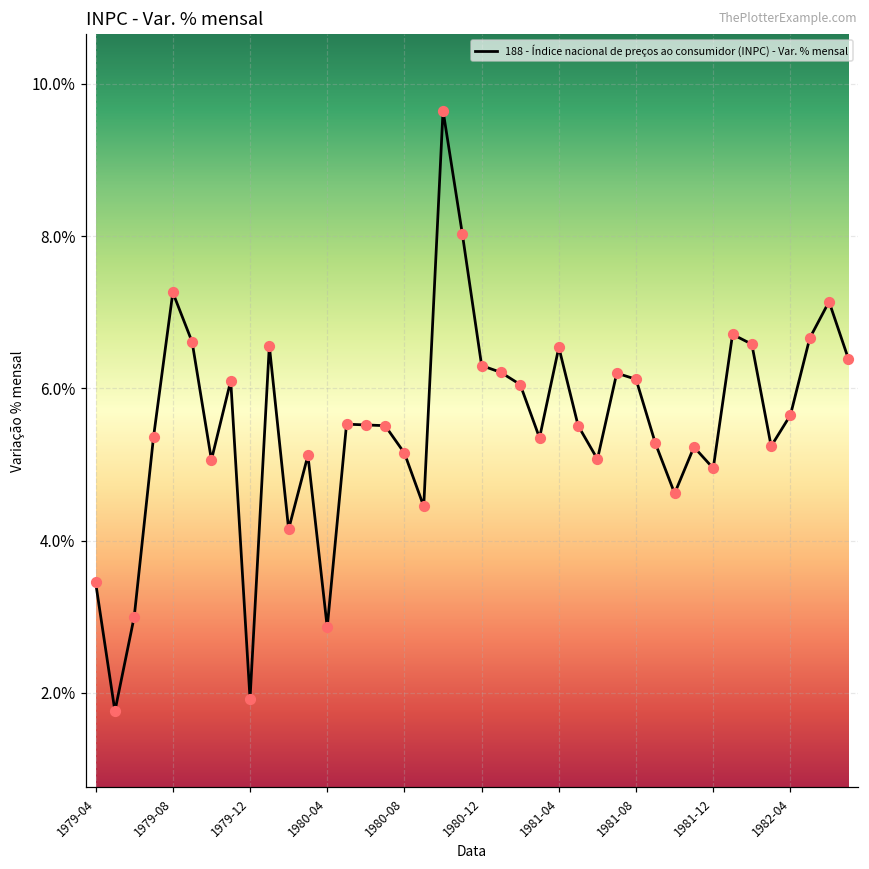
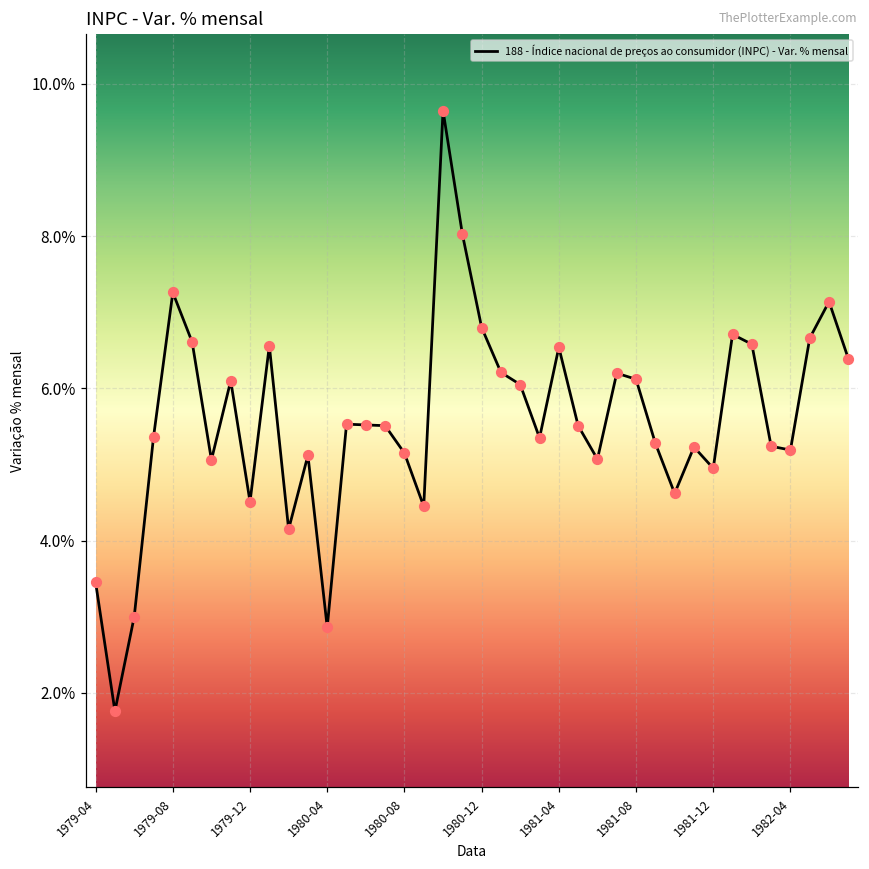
  {
    "1979-04": "3.5%",
    "1979-08": "7.3%",
-   "1979-12": "1.9%",
+   "1979-12": "4.5%",
    "1980-04": "2.9%",
    "1980-08": "5.2%",
-   "1980-12": "6.3%",
+   "1980-12": "6.8%",
    "1981-04": "6.5%",
    "1981-08": "6.1%",
    "1981-12": "5.0%",
-   "1982-04": "5.7%"
+   "1982-04": "5.2%"
  }
